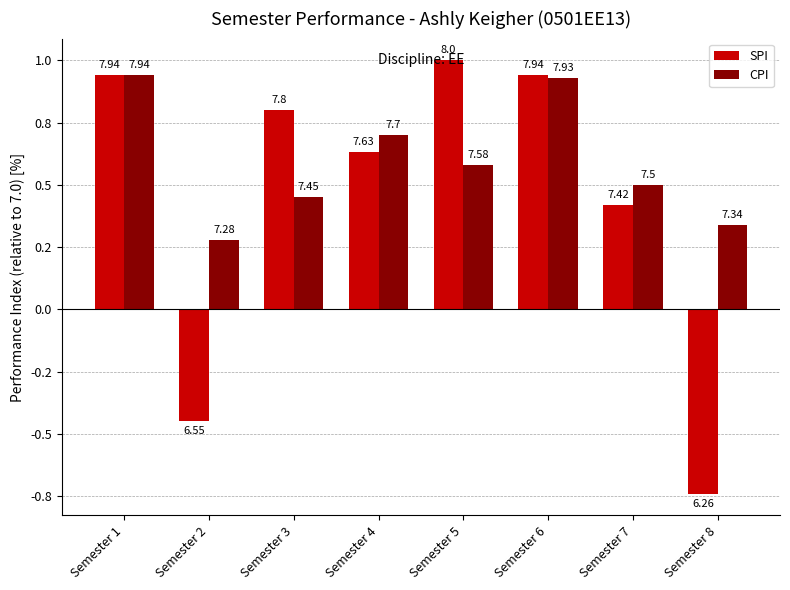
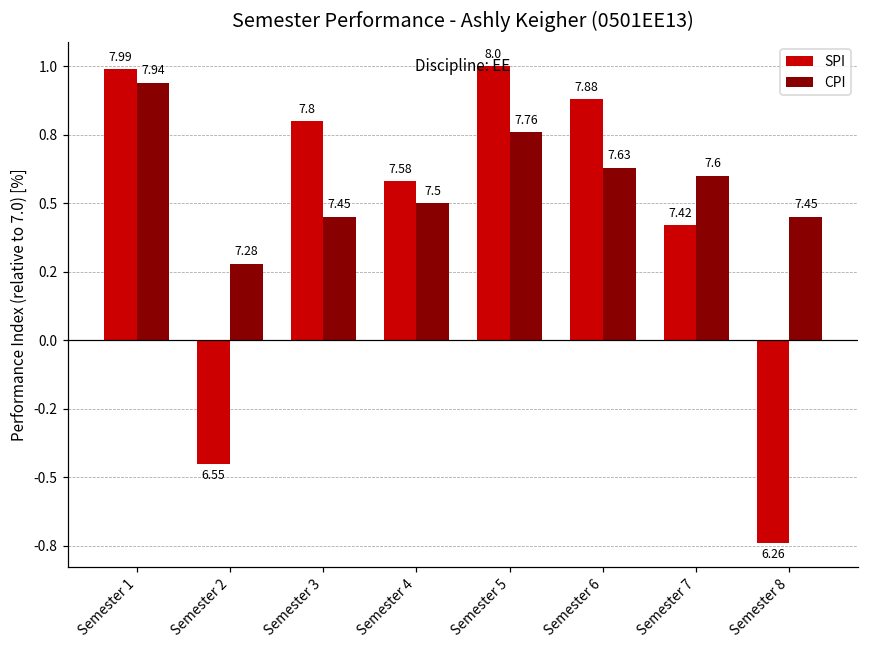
  {
    "SPI": {
-     "Semester 1": 7.94,
-     "Semester 4": 7.63,
-     "Semester 6": 7.94
+     "Semester 1": 7.99,
+     "Semester 4": 7.58,
+     "Semester 6": 7.88
    },
    "CPI": {
-     "Semester 4": 7.7,
-     "Semester 5": 7.58,
-     "Semester 6": 7.93,
-     "Semester 7": 7.5,
-     "Semester 8": 7.34
+     "Semester 4": 7.5,
+     "Semester 5": 7.76,
+     "Semester 6": 7.63,
+     "Semester 7": 7.6,
+     "Semester 8": 7.45
    }
  }
